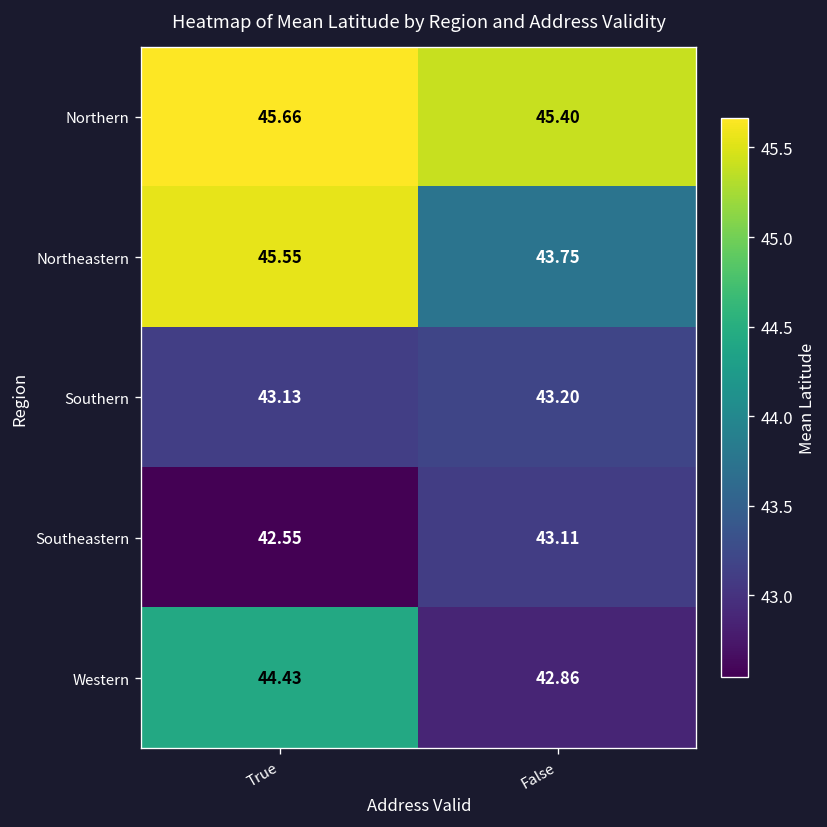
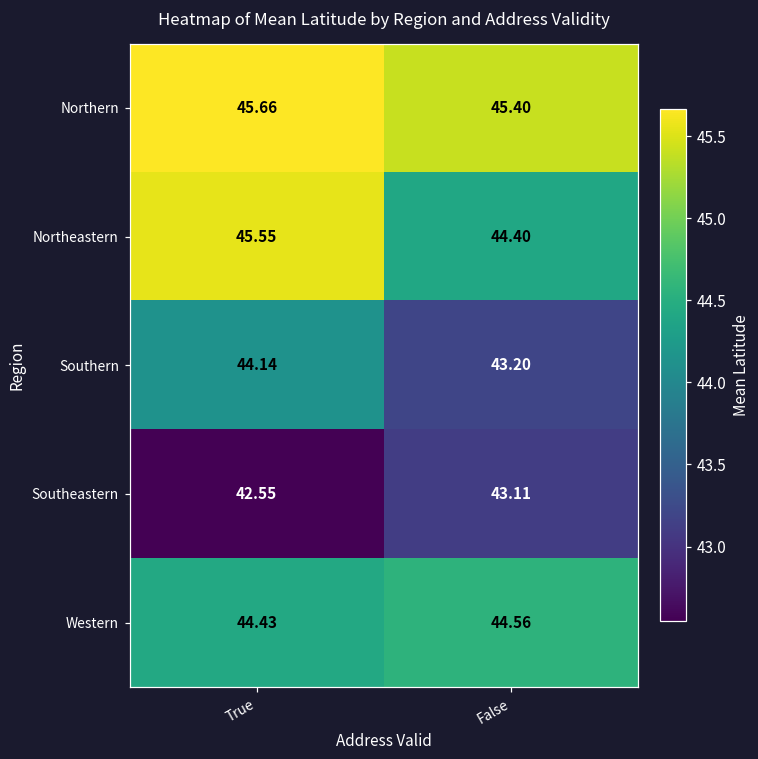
  {
    "Northern": {
      "True": 45.66,
      "False": 45.40
    },
    "Northeastern": {
      "True": 45.55,
-     "False": 43.75
+     "False": 44.40
    },
    "Southern": {
-     "True": 43.13,
+     "True": 44.14,
      "False": 43.20
    },
    "Southeastern": {
      "True": 42.55,
      "False": 43.11
    },
    "Western": {
      "True": 44.43,
-     "False": 42.86
+     "False": 44.56
    }
  }
